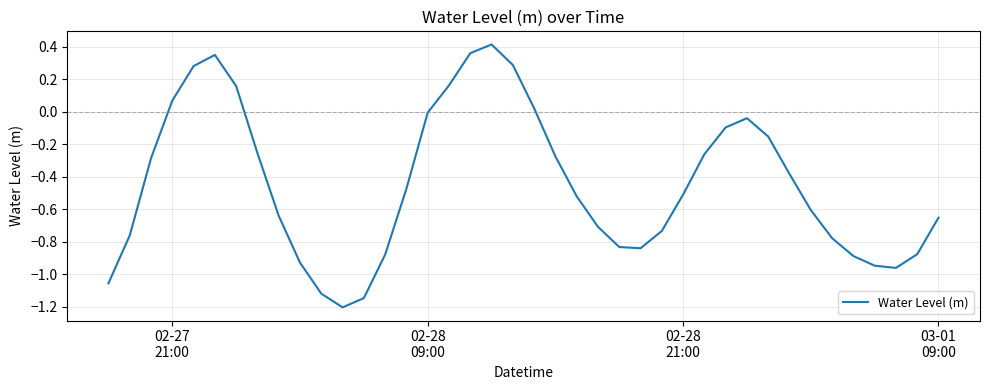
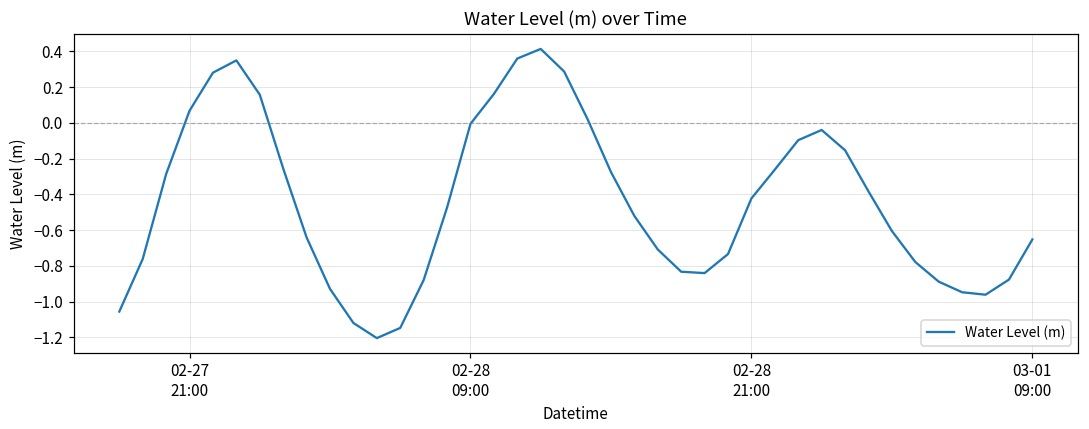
  {
    "02-27 21:00": 0.07,
    "02-28 09:00": -0.01,
-   "02-28 21:00": -0.51,
+   "02-28 21:00": -0.42,
    "03-01 09:00": -0.65
  }
